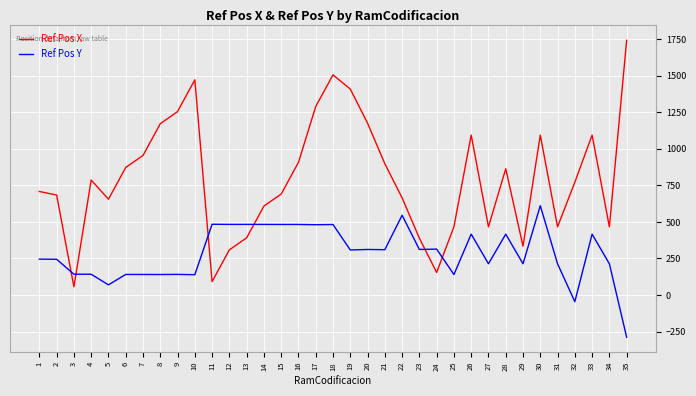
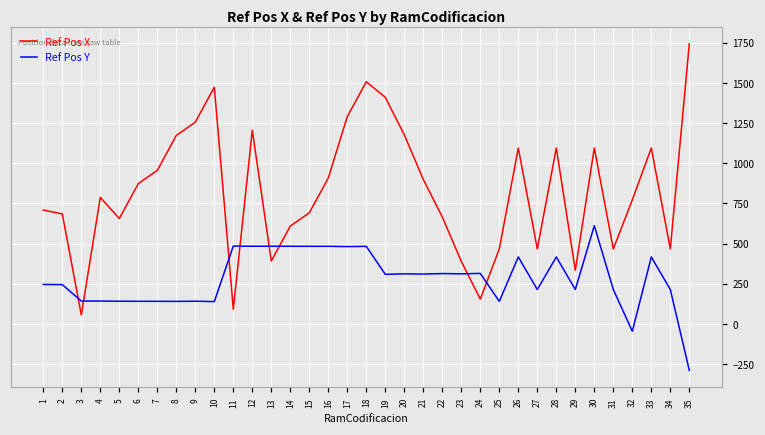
  {
    "Ref Pos X": {
      "1": 710,
      "2": 680,
      "3": 60,
      "4": 790,
      "5": 660,
      "6": 870,
      "7": 960,
      "8": 1170,
      "9": 1260,
      "10": 1470,
      "11": 90,
-     "12": 310,
+     "12": 1200,
      "13": 390,
      "14": 610,
      "15": 690,
      "16": 910,
      "17": 1290,
      "18": 1510,
      "19": 1410,
      "20": 1180,
      "21": 900,
      "22": 670,
      "23": 390,
      "24": 150,
      "25": 470,
      "26": 1090,
      "27": 470,
-     "28": 860,
+     "28": 1090,
      "29": 330,
      "30": 1090,
      "31": 470,
      "32": 770,
      "33": 1090,
      "34": 470,
      "35": 1740
    },
    "Ref Pos Y": {
      "1": 250,
      "2": 240,
      "3": 140,
      "4": 140,
-     "5": 70,
+     "5": 140,
      "6": 140,
      "7": 140,
      "8": 140,
      "9": 140,
      "10": 140,
      "11": 480,
      "12": 480,
      "13": 480,
      "14": 480,
      "15": 480,
      "16": 480,
      "17": 480,
      "18": 480,
      "19": 310,
      "20": 310,
      "21": 310,
-     "22": 550,
+     "22": 310,
      "23": 310,
      "24": 310,
      "25": 140,
      "26": 420,
      "27": 210,
      "28": 420,
      "29": 210,
      "30": 610,
      "31": 210,
      "32": -50,
      "33": 420,
      "34": 210,
      "35": -290
    }
  }
